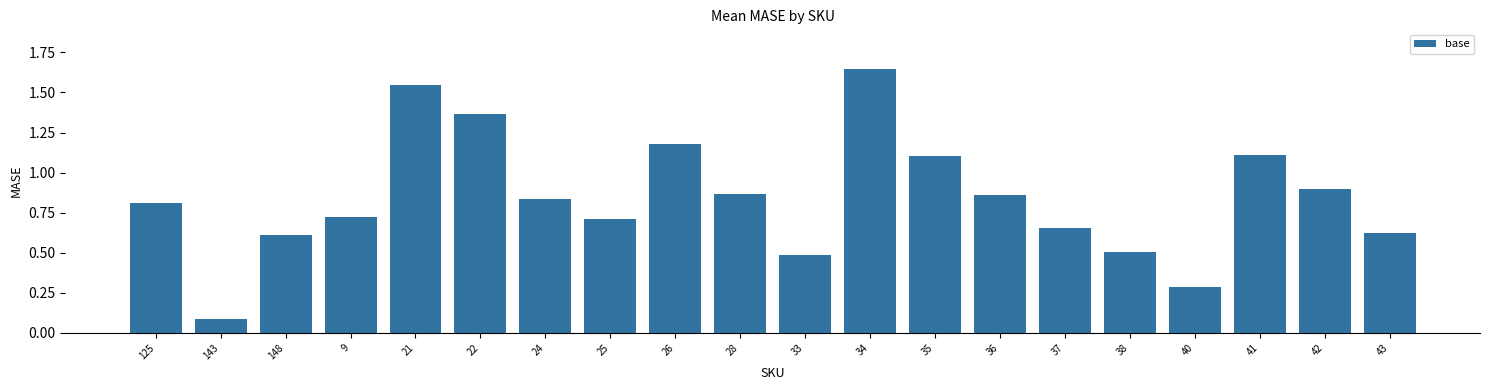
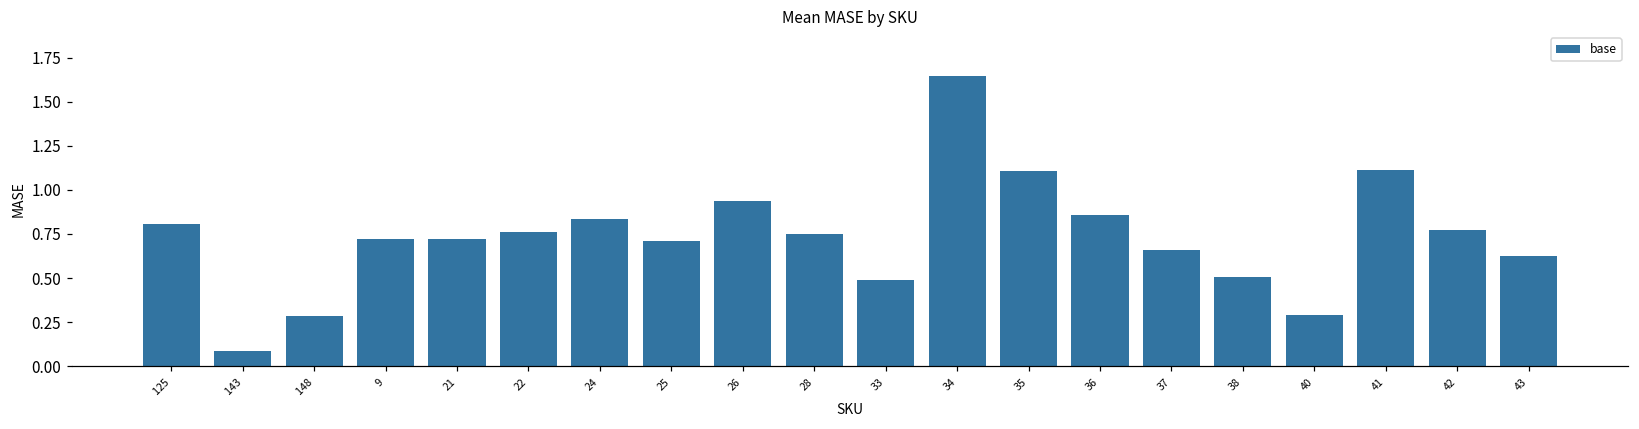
  {
    "125": 0.81,
    "143": 0.09,
-   "148": 0.61,
+   "148": 0.29,
    "9": 0.72,
-   "21": 1.55,
-   "22": 1.36,
+   "21": 0.72,
+   "22": 0.76,
    "24": 0.83,
    "25": 0.71,
-   "26": 1.18,
-   "28": 0.87,
+   "26": 0.93,
+   "28": 0.75,
    "33": 0.49,
    "34": 1.65,
    "35": 1.10,
    "36": 0.86,
    "37": 0.66,
    "38": 0.50,
    "40": 0.29,
    "41": 1.11,
-   "42": 0.90,
+   "42": 0.77,
    "43": 0.62
  }
